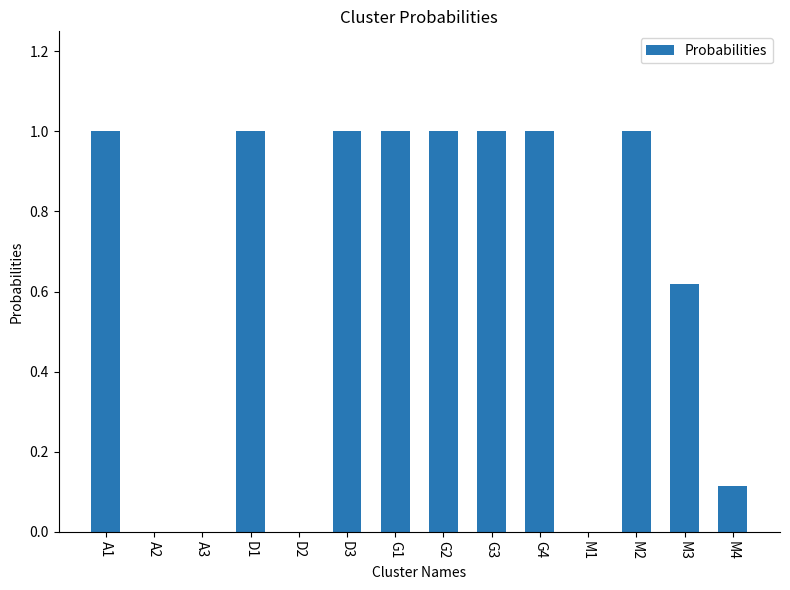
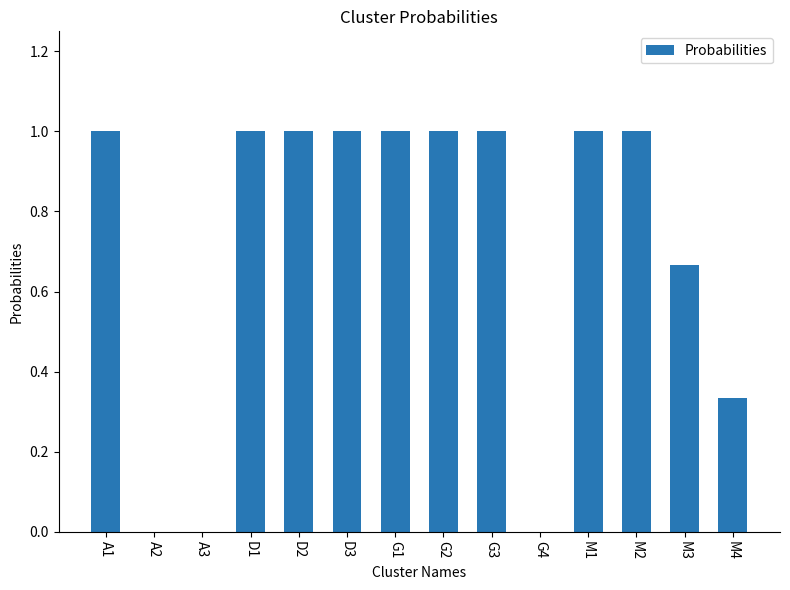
  {
    "A1": 1.00,
    "A2": 0.00,
    "A3": 0.00,
    "D1": 1.00,
-   "D2": 0,
+   "D2": 1,
    "D3": 1.00,
    "G1": 1.00,
    "G2": 1.00,
    "G3": 1.00,
-   "G4": 1,
-   "M1": 0,
+   "G4": 0,
+   "M1": 1,
    "M2": 1.00,
-   "M3": 0.62,
-   "M4": 0.11
+   "M3": 0.67,
+   "M4": 0.33
  }
